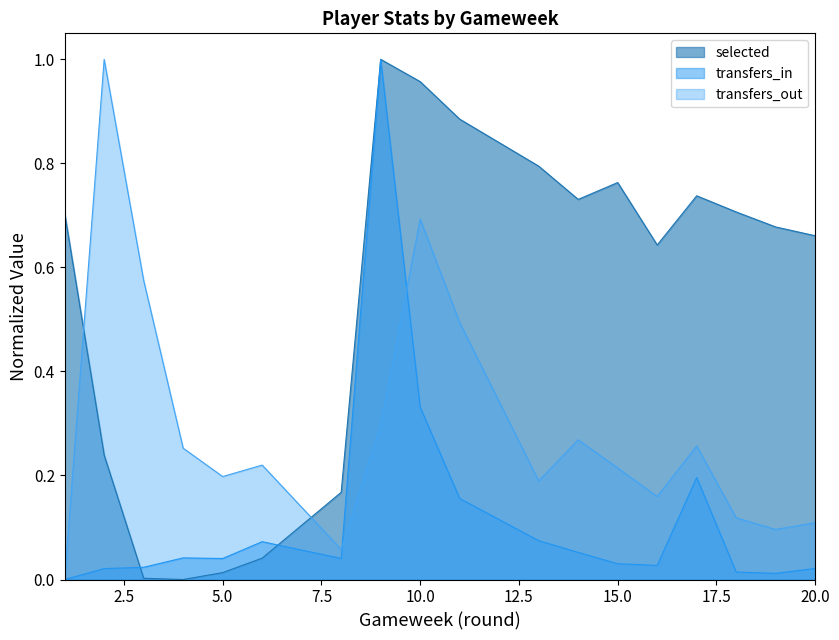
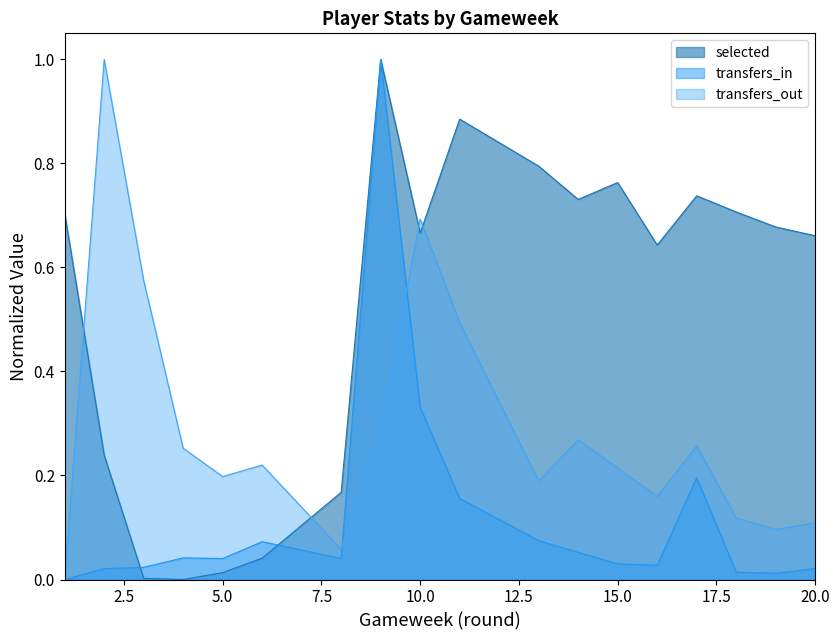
  {
    "selected": {
      "5.0": 0.01,
-     "10.0": 0.96,
+     "10.0": 0.67,
      "15.0": 0.76,
      "20.0": 0.66
    }
  }
